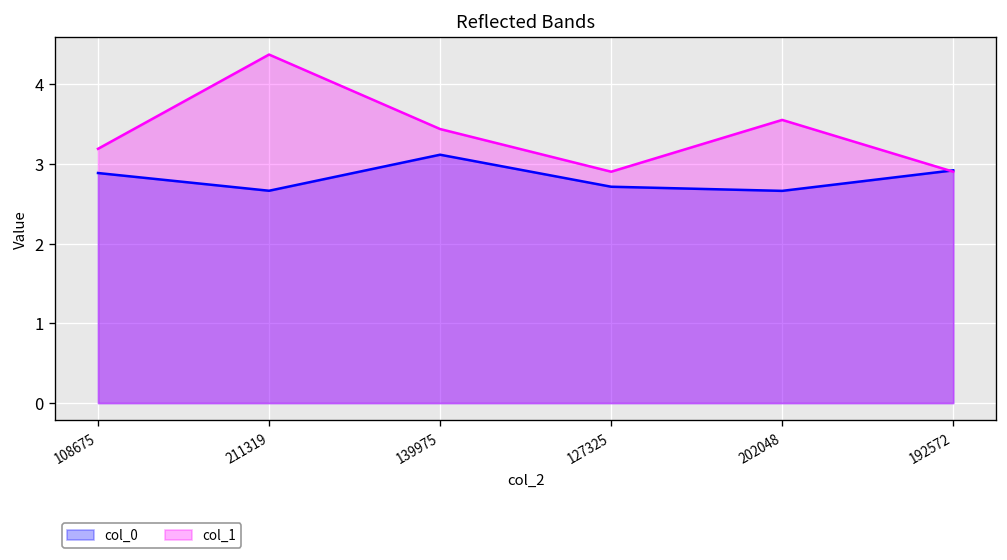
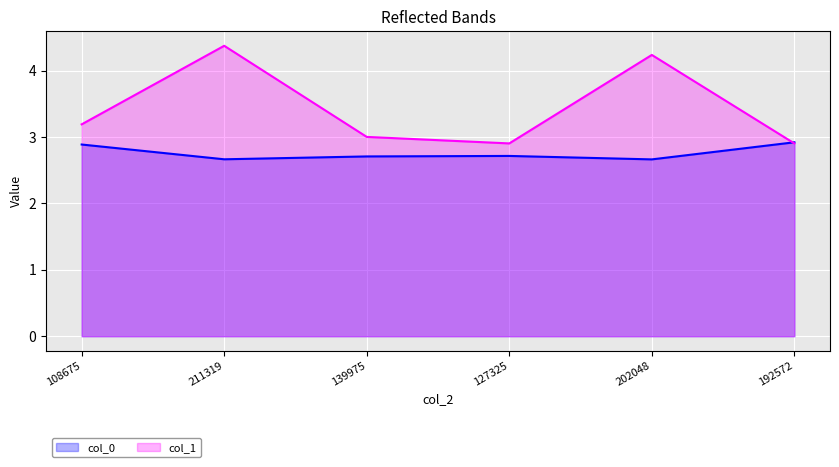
  {
    "col_0": {
      "108675": 2.9,
      "211319": 2.7,
-     "139975": 3.1,
+     "139975": 2.7,
      "127325": 2.7,
      "202048": 2.7
    },
    "col_1": {
      "108675": 3.2,
      "211319": 4.4,
-     "139975": 3.4,
+     "139975": 3.0,
      "127325": 2.9,
-     "202048": 3.6
+     "202048": 4.2
    }
  }
